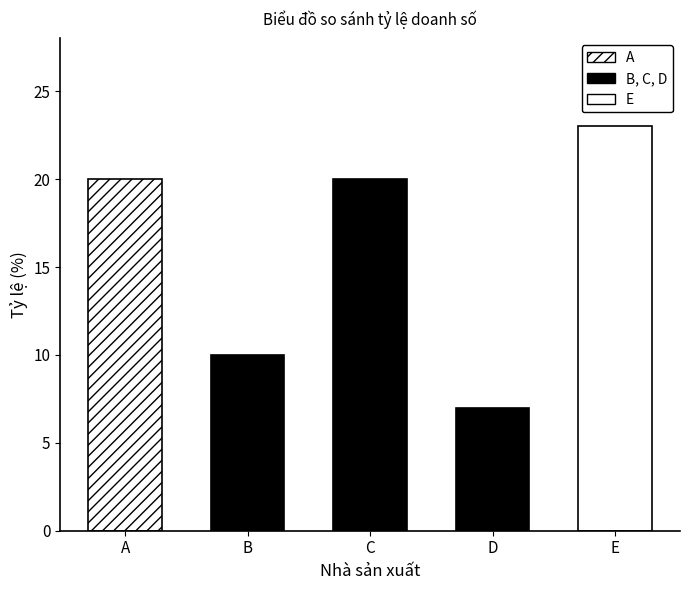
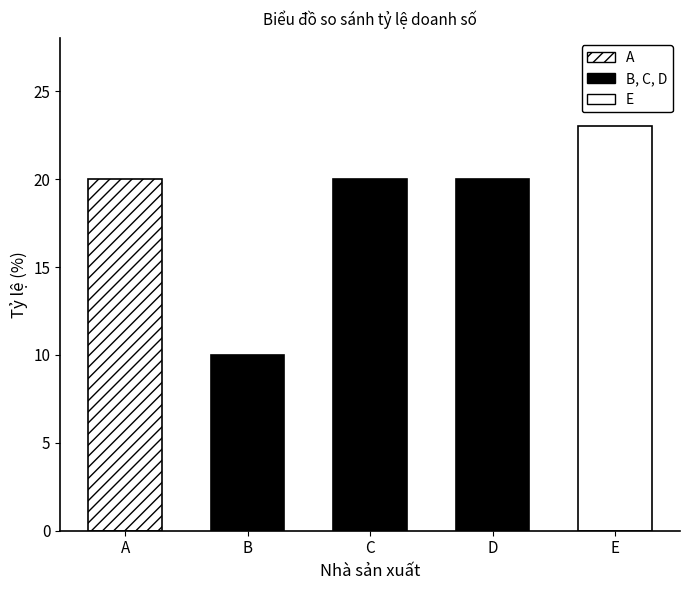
  {
    "A": 20,
    "B": 10,
    "C": 20,
-   "D": 7,
+   "D": 20,
    "E": 23
  }
